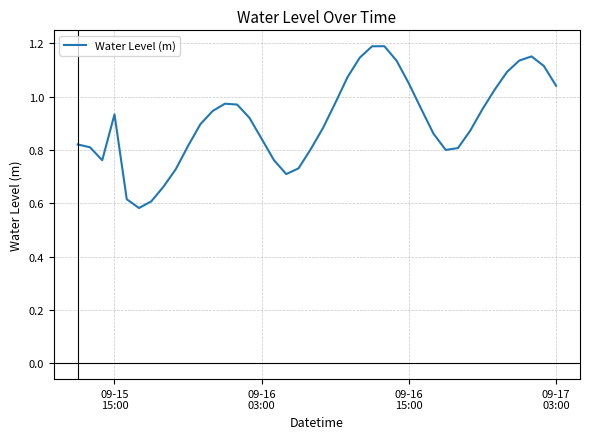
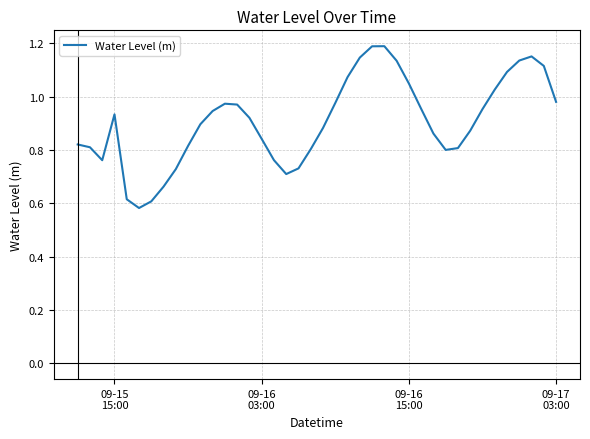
  {
    "09-15 15:00": 0.93,
    "09-16 03:00": 0.84,
    "09-16 15:00": 1.05,
-   "09-17 03:00": 1.04
+   "09-17 03:00": 0.98
  }
